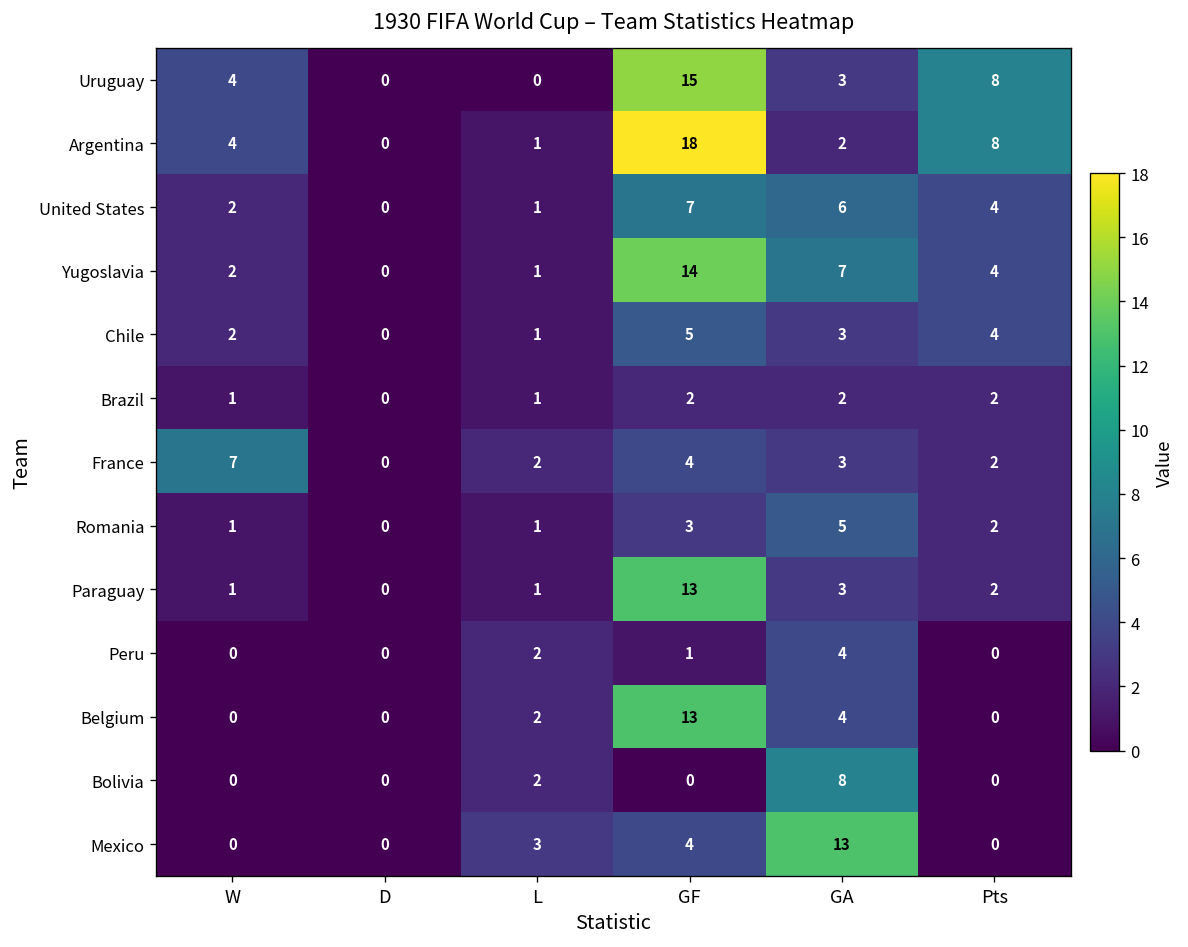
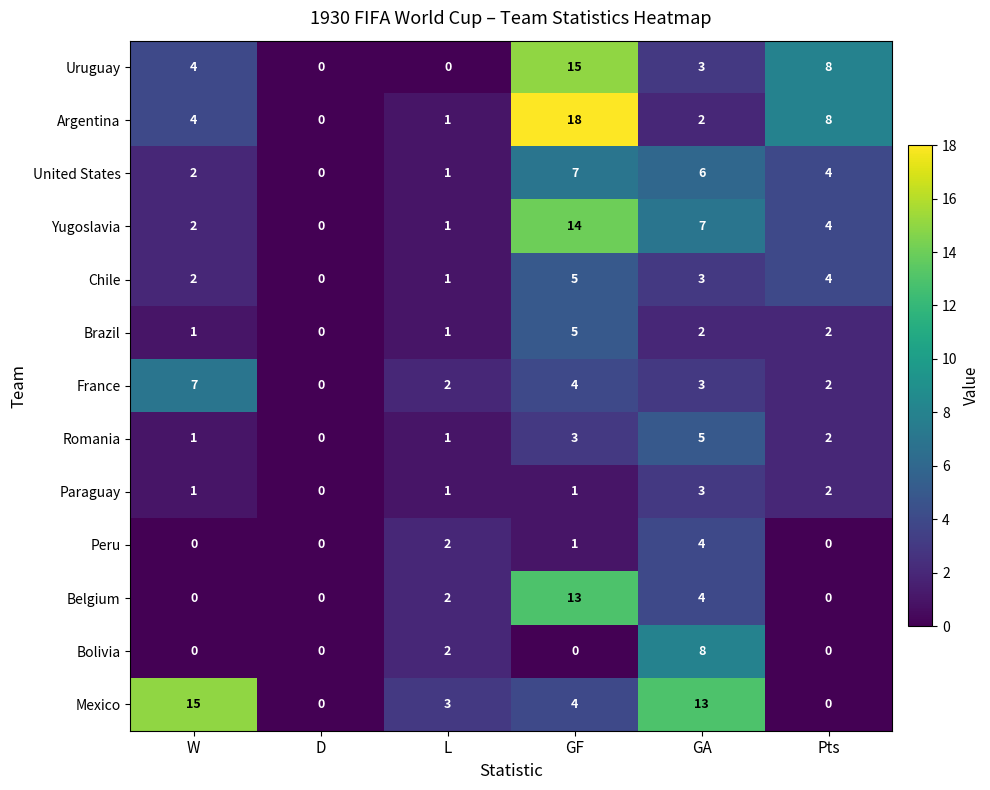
  {
    "Uruguay": {
      "W": 4,
      "D": 0,
      "L": 0,
      "GF": 15,
      "GA": 3,
      "Pts": 8
    },
    "Argentina": {
      "W": 4,
      "D": 0,
      "L": 1,
      "GF": 18,
      "GA": 2,
      "Pts": 8
    },
    "United States": {
      "W": 2,
      "D": 0,
      "L": 1,
      "GF": 7,
      "GA": 6,
      "Pts": 4
    },
    "Yugoslavia": {
      "W": 2,
      "D": 0,
      "L": 1,
      "GF": 14,
      "GA": 7,
      "Pts": 4
    },
    "Chile": {
      "W": 2,
      "D": 0,
      "L": 1,
      "GF": 5,
      "GA": 3,
      "Pts": 4
    },
    "Brazil": {
      "W": 1,
      "D": 0,
      "L": 1,
-     "GF": 2,
+     "GF": 5,
      "GA": 2,
      "Pts": 2
    },
    "France": {
      "W": 7,
      "D": 0,
      "L": 2,
      "GF": 4,
      "GA": 3,
      "Pts": 2
    },
    "Romania": {
      "W": 1,
      "D": 0,
      "L": 1,
      "GF": 3,
      "GA": 5,
      "Pts": 2
    },
    "Paraguay": {
      "W": 1,
      "D": 0,
      "L": 1,
-     "GF": 13,
+     "GF": 1,
      "GA": 3,
      "Pts": 2
    },
    "Peru": {
      "W": 0,
      "D": 0,
      "L": 2,
      "GF": 1,
      "GA": 4,
      "Pts": 0
    },
    "Belgium": {
      "W": 0,
      "D": 0,
      "L": 2,
      "GF": 13,
      "GA": 4,
      "Pts": 0
    },
    "Bolivia": {
      "W": 0,
      "D": 0,
      "L": 2,
      "GF": 0,
      "GA": 8,
      "Pts": 0
    },
    "Mexico": {
-     "W": 0,
+     "W": 15,
      "D": 0,
      "L": 3,
      "GF": 4,
      "GA": 13,
      "Pts": 0
    }
  }
